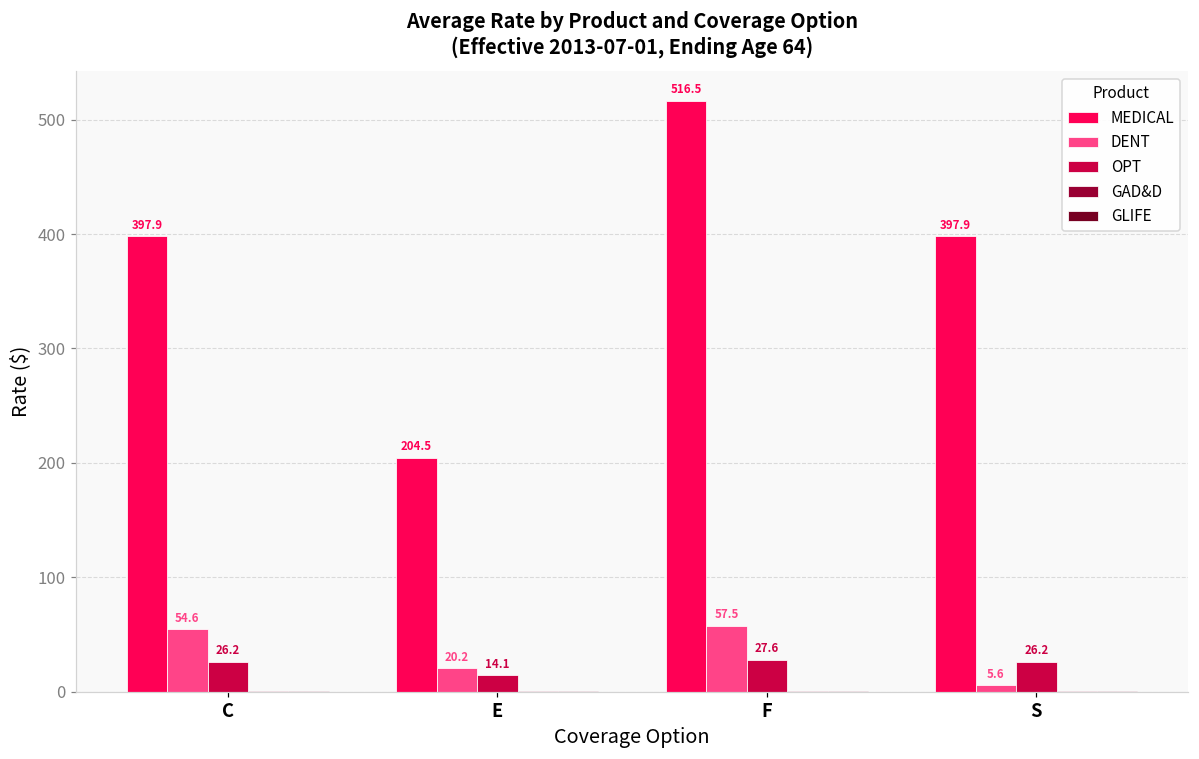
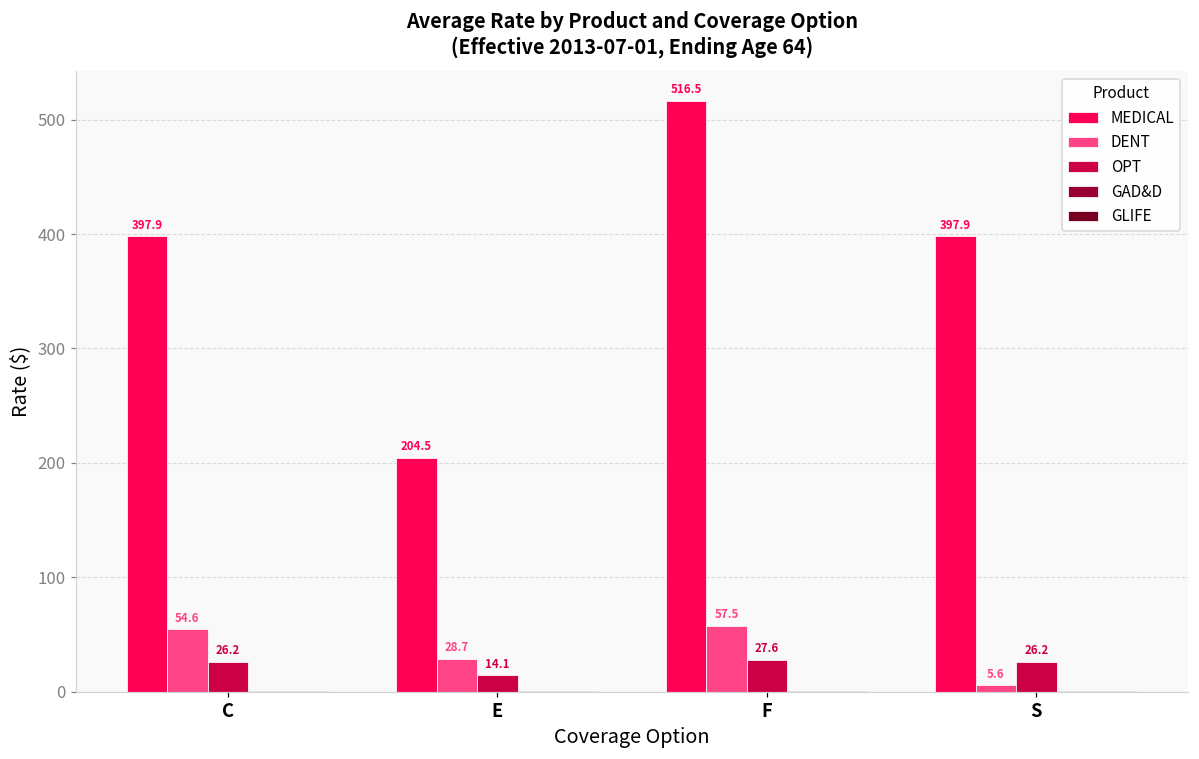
  {
    "DENT": {
      "C": 54.6,
-     "E": 20.2,
+     "E": 28.7,
      "F": 57.5,
      "S": 5.6
    }
  }
